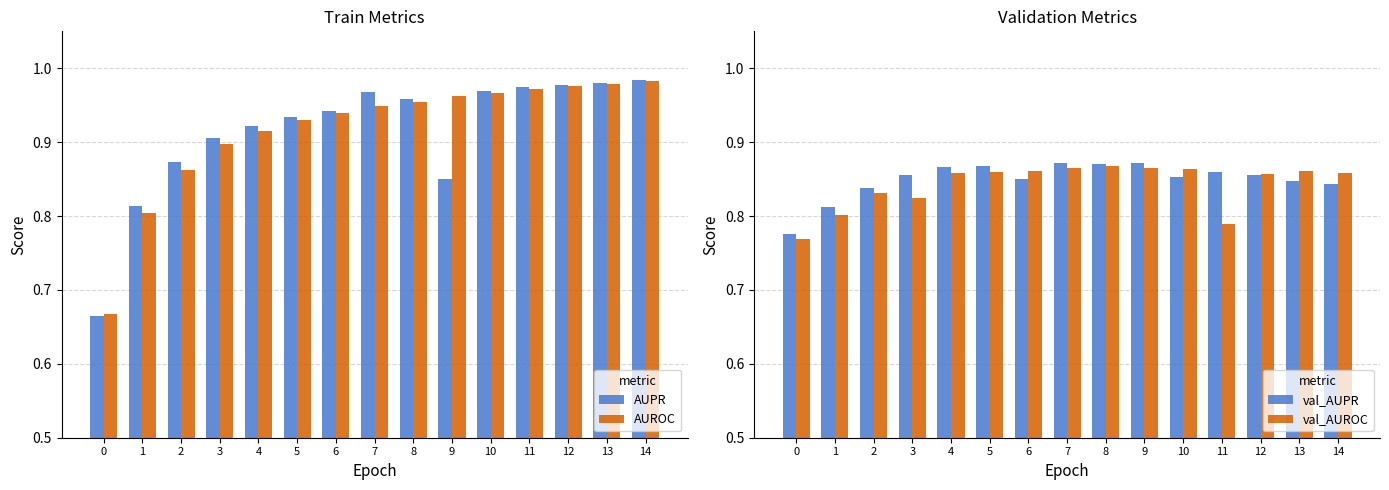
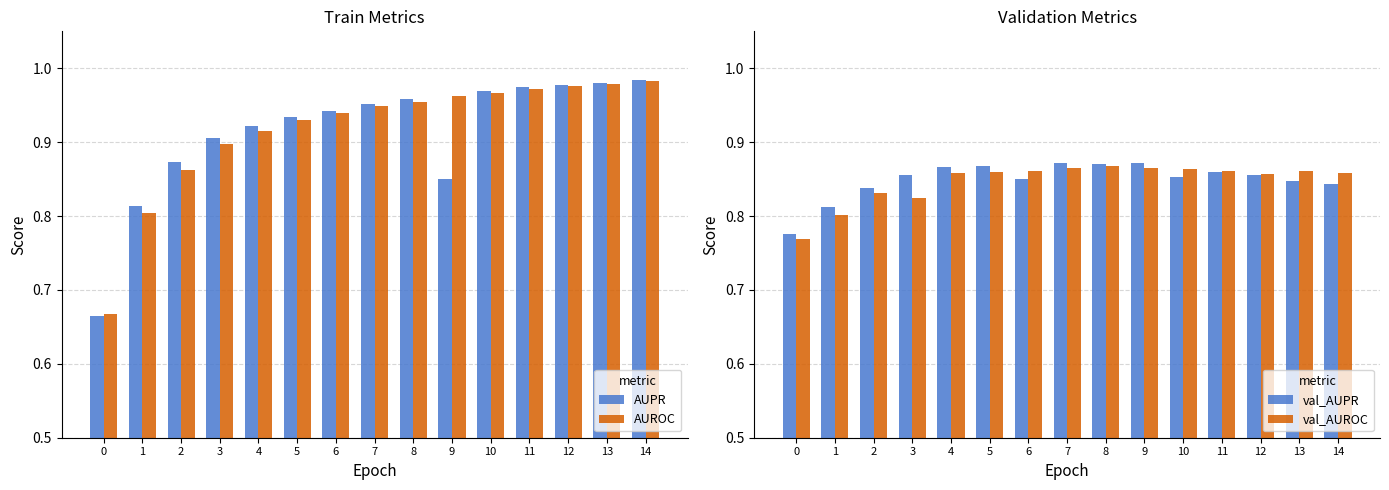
  {
    "Train Metrics": {
      "AUPR": {
        "0": 0.66,
        "1": 0.81,
        "2": 0.87,
        "3": 0.91,
        "4": 0.92,
        "5": 0.93,
        "6": 0.94,
-       "7": 0.97,
+       "7": 0.95,
        "8": 0.96,
        "9": 0.85,
        "10": 0.97,
        "11": 0.97,
        "12": 0.98,
        "13": 0.98,
        "14": 0.98
      },
      "AUROC": {
        "0": 0.67,
        "1": 0.80,
        "2": 0.86,
        "3": 0.90,
        "4": 0.92,
        "5": 0.93,
        "6": 0.94,
        "7": 0.95,
        "8": 0.95,
        "9": 0.96,
        "10": 0.97,
        "11": 0.97,
        "12": 0.98,
        "13": 0.98,
        "14": 0.98
      }
    },
    "Validation Metrics": {
      "val_AUPR": {
        "0": 0.78,
        "1": 0.81,
        "2": 0.84,
        "3": 0.86,
        "4": 0.87,
        "5": 0.87,
        "6": 0.85,
        "7": 0.87,
        "8": 0.87,
        "9": 0.87,
        "10": 0.85,
        "11": 0.86,
        "12": 0.86,
        "13": 0.85,
        "14": 0.84
      },
      "val_AUROC": {
        "0": 0.77,
        "1": 0.80,
        "2": 0.83,
        "3": 0.82,
        "4": 0.86,
        "5": 0.86,
        "6": 0.86,
        "7": 0.87,
        "8": 0.87,
        "9": 0.86,
        "10": 0.86,
-       "11": 0.79,
+       "11": 0.86,
        "12": 0.86,
        "13": 0.86,
        "14": 0.86
      }
    }
  }
